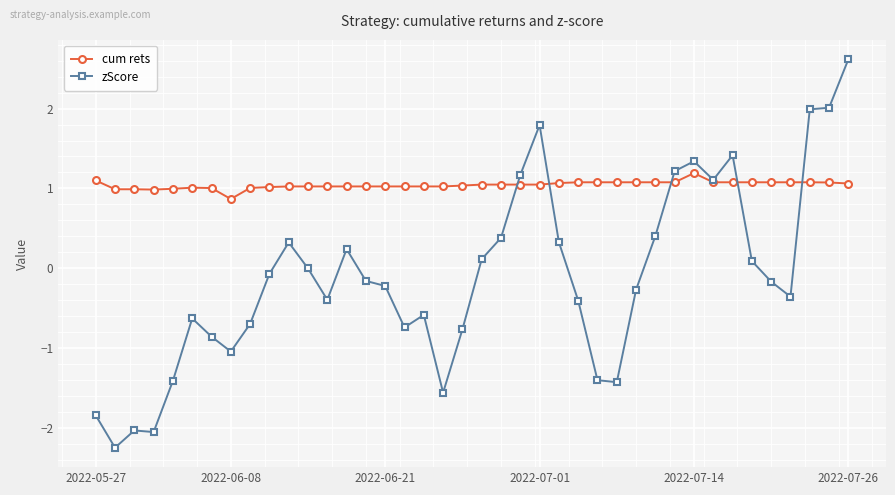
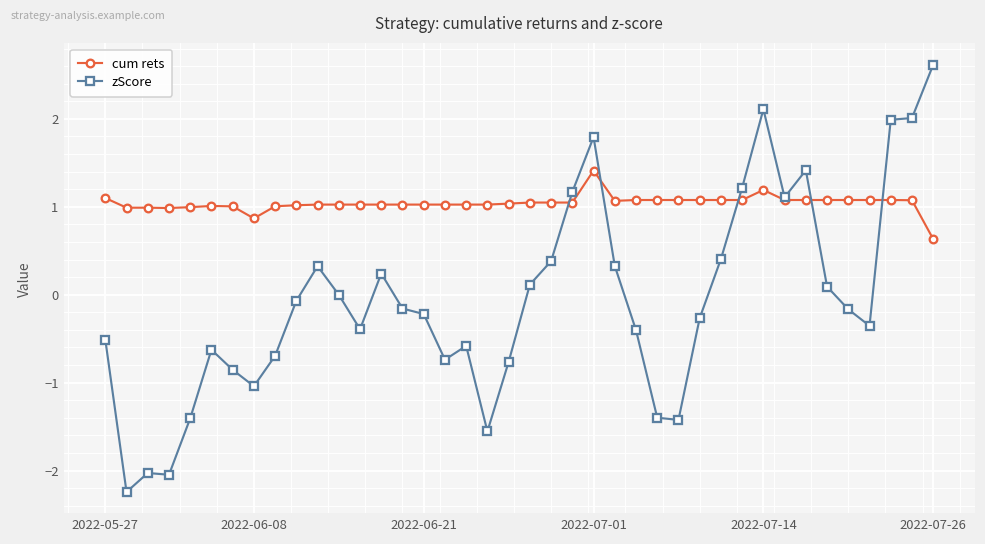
  {
    "cum rets": {
      "2022-05-27": 1.1,
      "2022-06-08": 0.9,
      "2022-06-21": 1.0,
-     "2022-07-01": 1.0,
+     "2022-07-01": 1.4,
      "2022-07-14": 1.2,
-     "2022-07-26": 1.1
+     "2022-07-26": 0.6
    },
    "zScore": {
-     "2022-05-27": -1.8,
+     "2022-05-27": -0.5,
      "2022-06-08": -1.0,
      "2022-06-21": -0.2,
      "2022-07-01": 1.8,
-     "2022-07-14": 1.3,
+     "2022-07-14": 2.1,
      "2022-07-26": 2.6
    }
  }
